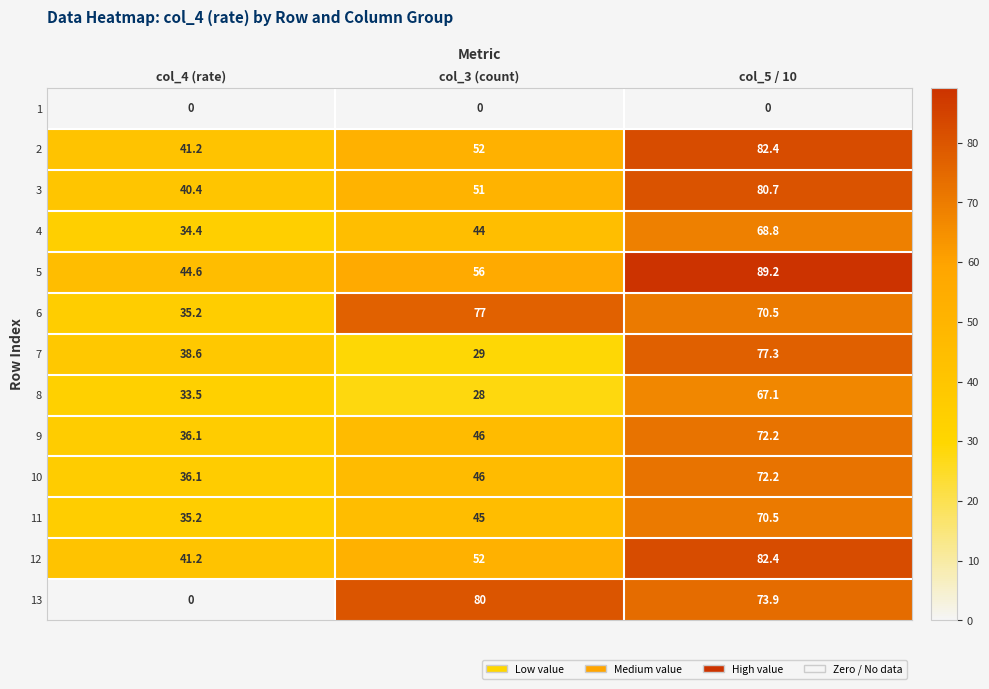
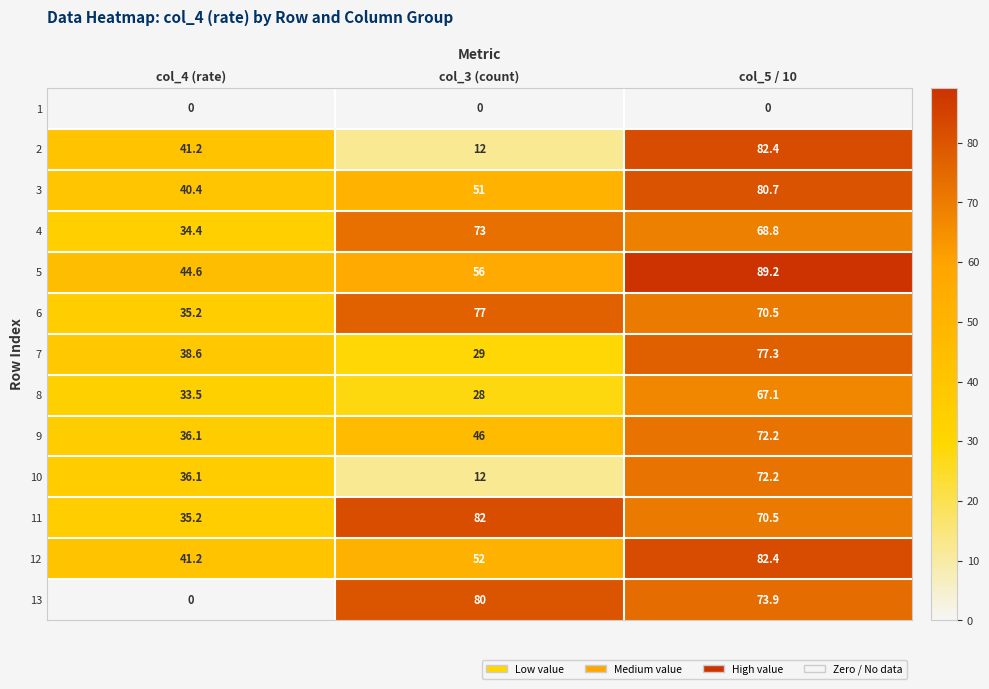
  {
    "1": {
      "col_4 (rate)": 0,
      "col_3 (count)": 0,
      "col_5 / 10": 0
    },
    "2": {
      "col_4 (rate)": 41.2,
-     "col_3 (count)": 52,
+     "col_3 (count)": 12,
      "col_5 / 10": 82.4
    },
    "3": {
      "col_4 (rate)": 40.4,
      "col_3 (count)": 51,
      "col_5 / 10": 80.7
    },
    "4": {
      "col_4 (rate)": 34.4,
-     "col_3 (count)": 44,
+     "col_3 (count)": 73,
      "col_5 / 10": 68.8
    },
    "5": {
      "col_4 (rate)": 44.6,
      "col_3 (count)": 56,
      "col_5 / 10": 89.2
    },
    "6": {
      "col_4 (rate)": 35.2,
      "col_3 (count)": 77,
      "col_5 / 10": 70.5
    },
    "7": {
      "col_4 (rate)": 38.6,
      "col_3 (count)": 29,
      "col_5 / 10": 77.3
    },
    "8": {
      "col_4 (rate)": 33.5,
      "col_3 (count)": 28,
      "col_5 / 10": 67.1
    },
    "9": {
      "col_4 (rate)": 36.1,
      "col_3 (count)": 46,
      "col_5 / 10": 72.2
    },
    "10": {
      "col_4 (rate)": 36.1,
-     "col_3 (count)": 46,
+     "col_3 (count)": 12,
      "col_5 / 10": 72.2
    },
    "11": {
      "col_4 (rate)": 35.2,
-     "col_3 (count)": 45,
+     "col_3 (count)": 82,
      "col_5 / 10": 70.5
    },
    "12": {
      "col_4 (rate)": 41.2,
      "col_3 (count)": 52,
      "col_5 / 10": 82.4
    },
    "13": {
      "col_4 (rate)": 0,
      "col_3 (count)": 80,
      "col_5 / 10": 73.9
    }
  }
